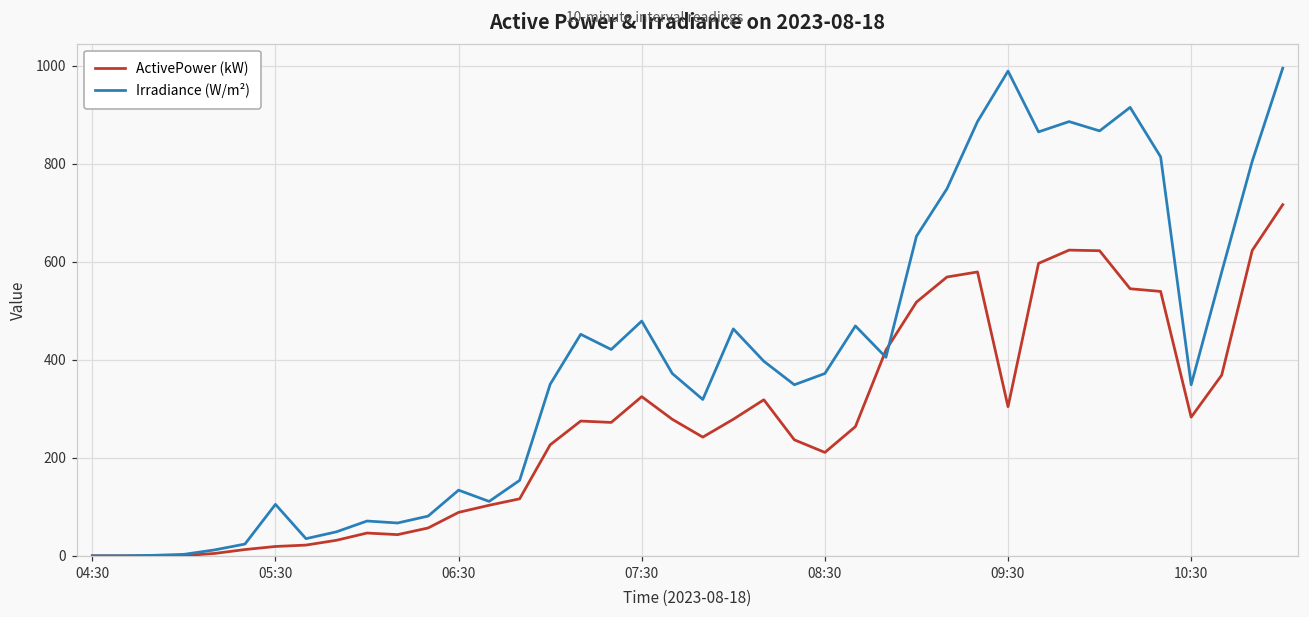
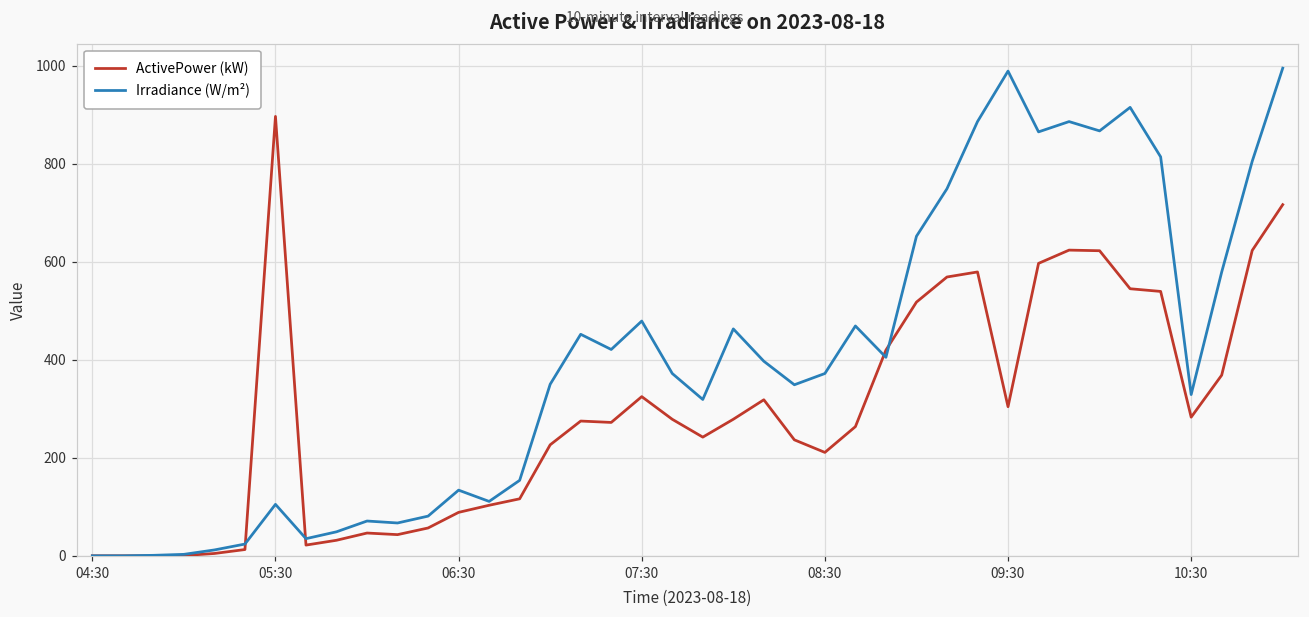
  {
    "ActivePower (kW)": {
-     "05:30": 20,
+     "05:30": 900,
      "06:30": 90,
      "07:30": 320,
      "08:30": 210,
      "09:30": 300,
      "10:30": 280
    },
    "Irradiance (W/m²)": {
      "05:30": 110,
      "06:30": 130,
      "07:30": 480,
      "08:30": 370,
      "09:30": 990,
-     "10:30": 350
+     "10:30": 330
    }
  }
